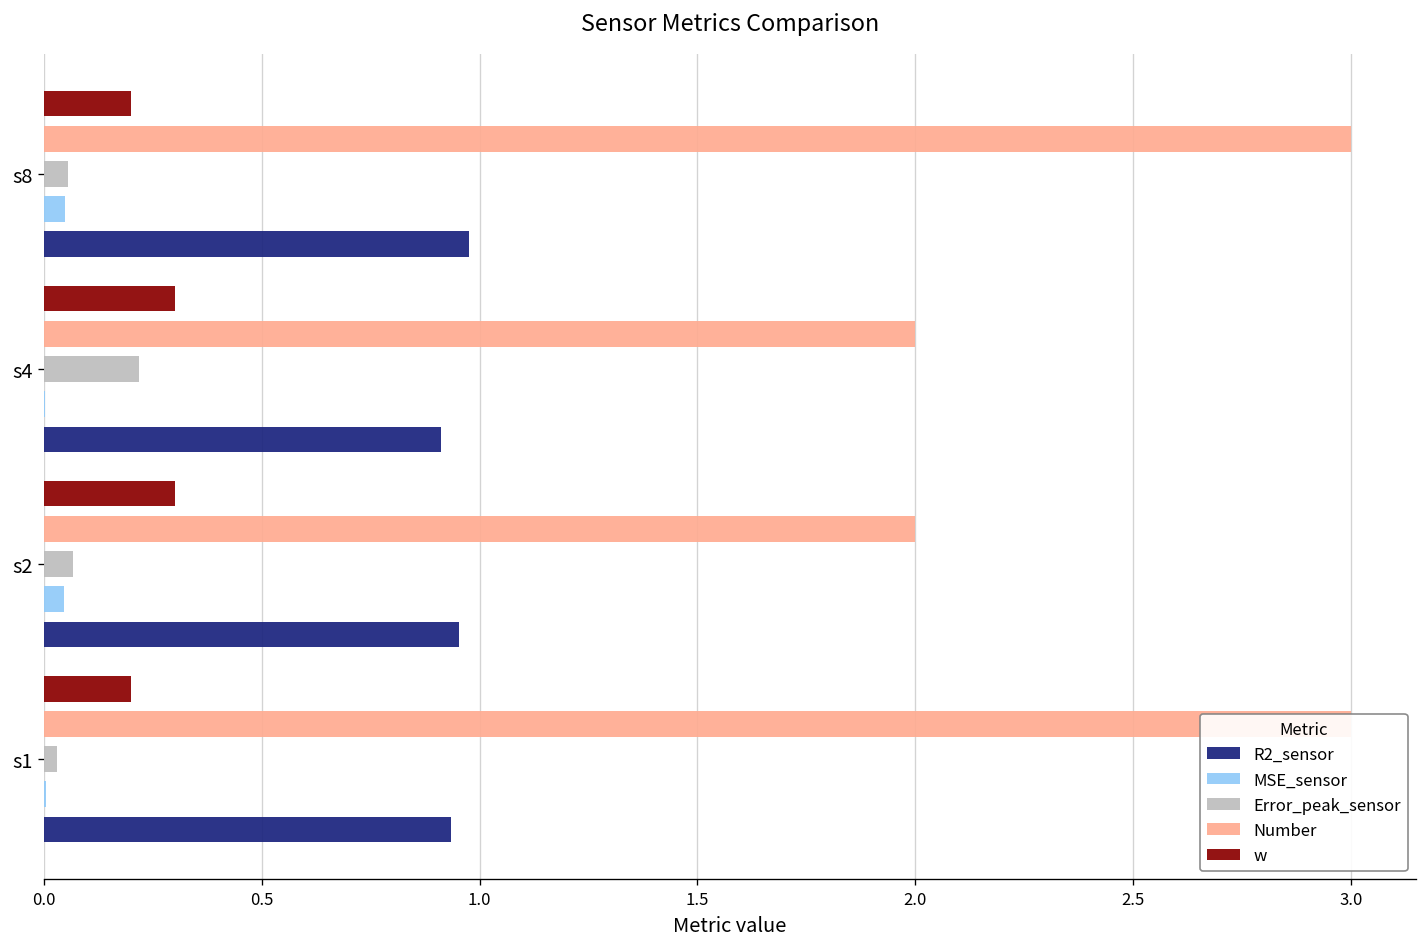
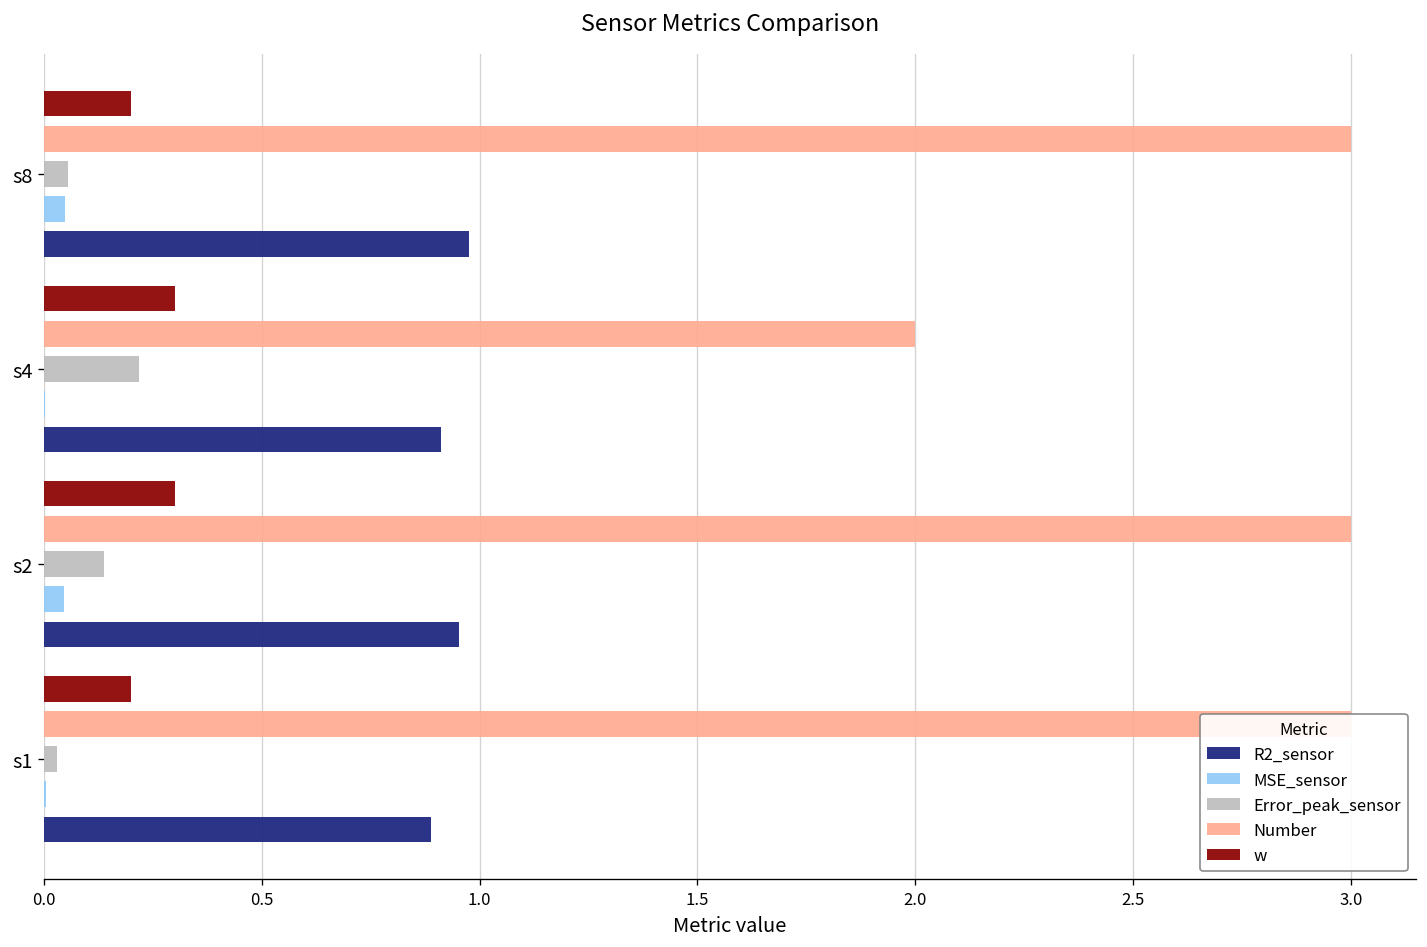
  {
    "R2_sensor": {
      "s8": 0.98,
      "s4": 0.91,
      "s2": 0.95,
-     "s1": 0.93
+     "s1": 0.89
    },
    "MSE_sensor": {
      "s8": 0.05,
      "s2": 0.05
    },
    "Error_peak_sensor": {
      "s8": 0.05,
      "s4": 0.22,
-     "s2": 0.07,
+     "s2": 0.14,
      "s1": 0.03
    },
    "Number": {
      "s8": 3,
      "s4": 2,
-     "s2": 2
+     "s2": 3
    },
    "w": {
      "s8": 0.20,
      "s4": 0.30,
      "s2": 0.30,
      "s1": 0.20
    }
  }
